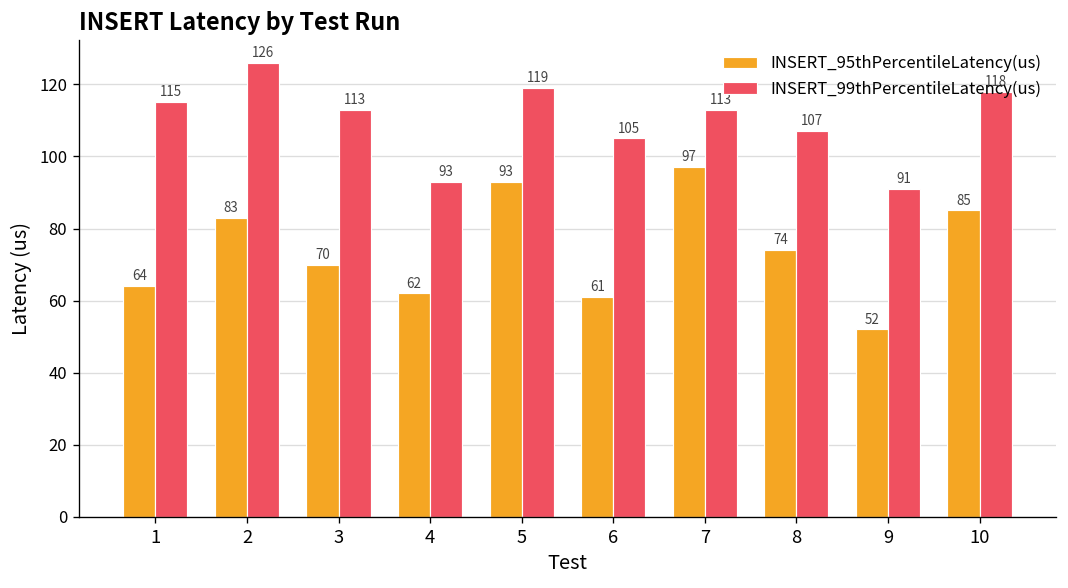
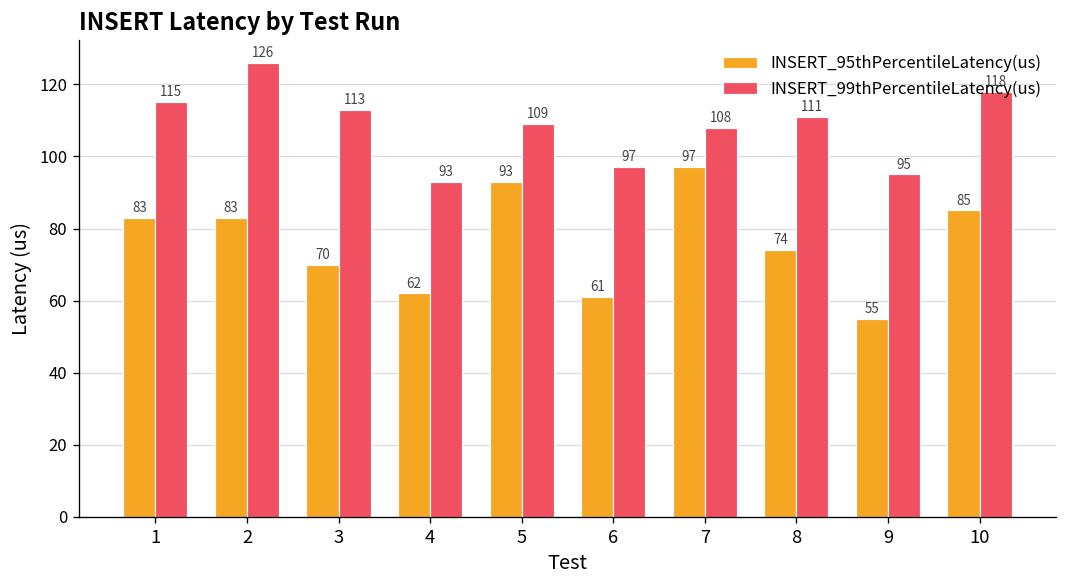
  {
    "INSERT_95thPercentileLatency(us)": {
-     "1": 64,
+     "1": 83,
      "2": 83,
      "3": 70,
      "4": 62,
      "5": 93,
      "6": 61,
      "7": 97,
      "8": 74,
-     "9": 52,
+     "9": 55,
      "10": 85
    },
    "INSERT_99thPercentileLatency(us)": {
      "1": 115,
      "2": 126,
      "3": 113,
      "4": 93,
-     "5": 119,
-     "6": 105,
-     "7": 113,
-     "8": 107,
-     "9": 91,
+     "5": 109,
+     "6": 97,
+     "7": 108,
+     "8": 111,
+     "9": 95,
      "10": 118
    }
  }
